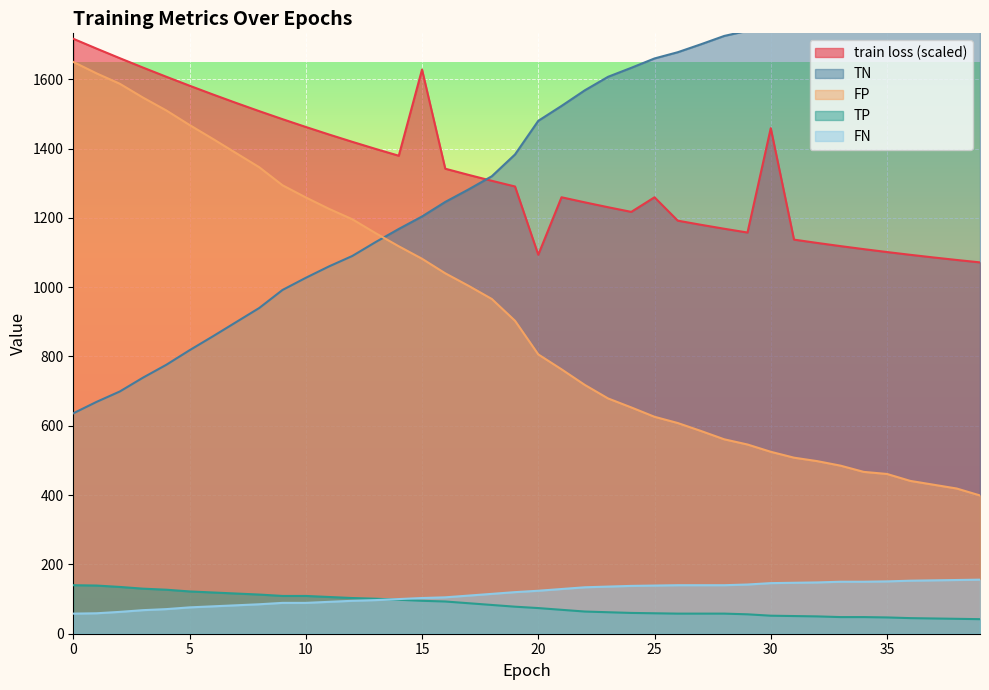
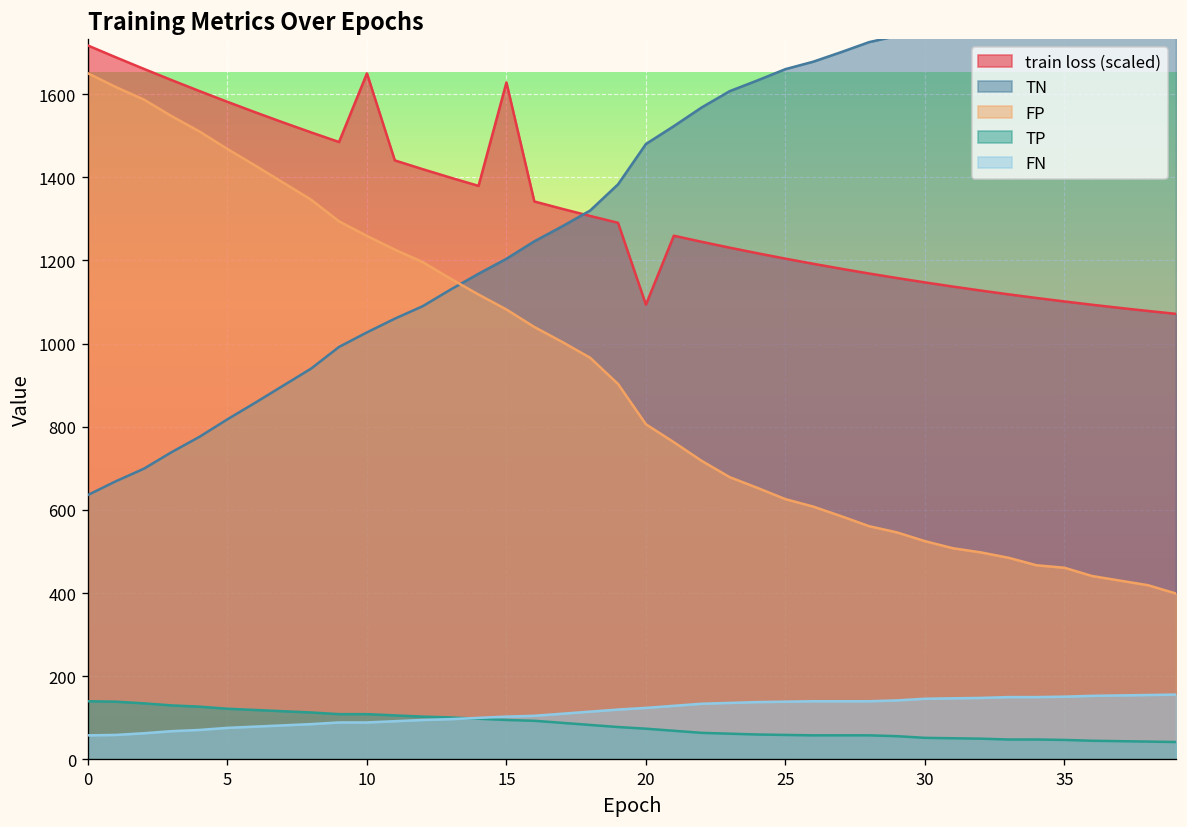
  {
    "train loss (scaled)": {
      "0": 1720,
      "5": 1580,
-     "10": 1460,
+     "10": 1650,
      "15": 1630,
      "20": 1090,
-     "25": 1260,
-     "30": 1460,
+     "25": 1200,
+     "30": 1150,
      "35": 1100
    },
    "FP": {
      "0": 1650,
      "5": 1470,
      "10": 1260,
      "15": 1080,
      "20": 810,
      "25": 630,
      "30": 530,
      "35": 460
    },
    "FN": {
      "0": 60,
      "5": 80,
      "10": 90,
      "15": 100,
      "20": 120,
      "25": 140,
      "30": 150,
      "35": 150
    }
  }
